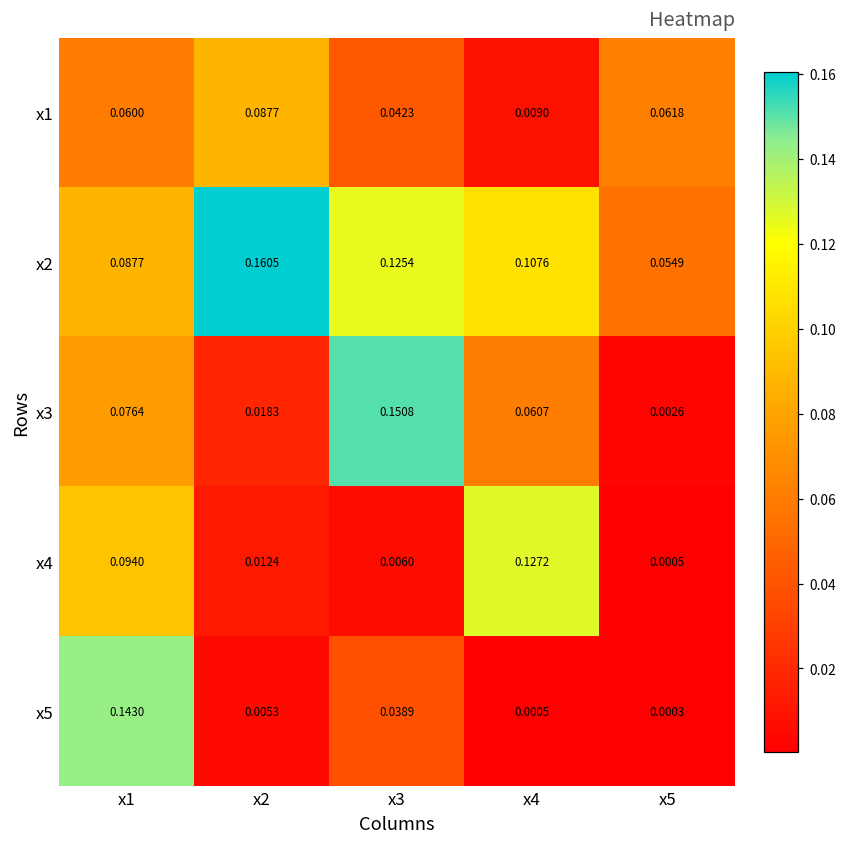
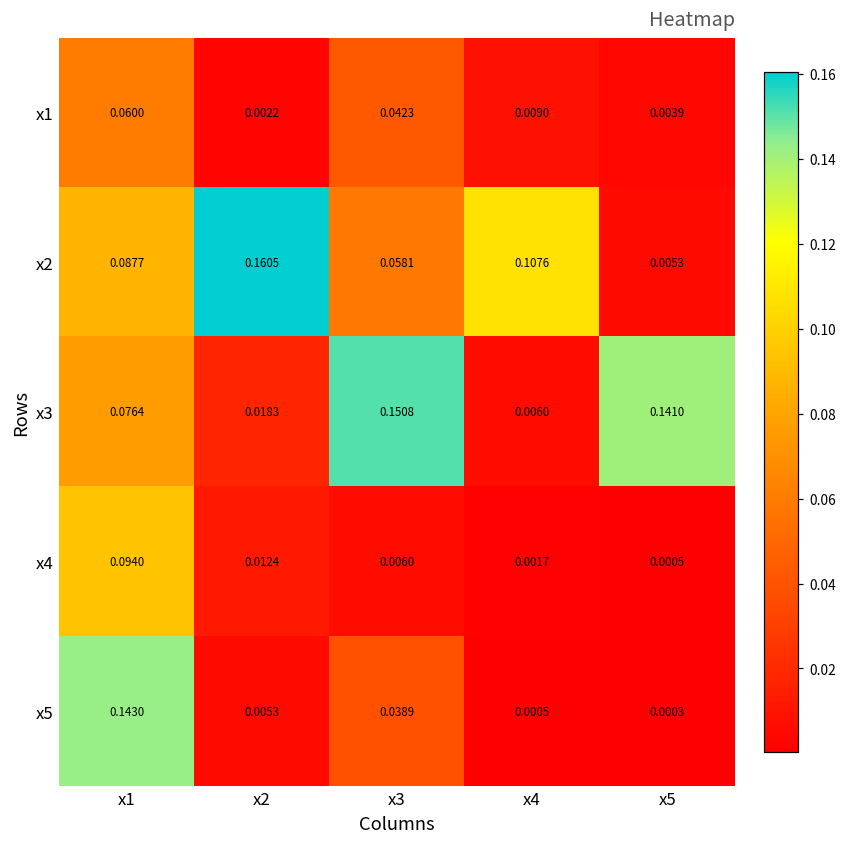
  {
    "x1": {
      "x1": 0.0600,
-     "x2": 0.0877,
+     "x2": 0.0022,
      "x3": 0.0423,
      "x4": 0.0090,
-     "x5": 0.0618
+     "x5": 0.0039
    },
    "x2": {
      "x1": 0.0877,
      "x2": 0.1605,
-     "x3": 0.1254,
+     "x3": 0.0581,
      "x4": 0.1076,
-     "x5": 0.0549
+     "x5": 0.0053
    },
    "x3": {
      "x1": 0.0764,
      "x2": 0.0183,
      "x3": 0.1508,
-     "x4": 0.0607,
-     "x5": 0.0026
+     "x4": 0.0060,
+     "x5": 0.1410
    },
    "x4": {
      "x1": 0.0940,
      "x2": 0.0124,
      "x3": 0.0060,
-     "x4": 0.1272,
+     "x4": 0.0017,
      "x5": 0.0005
    },
    "x5": {
      "x1": 0.1430,
      "x2": 0.0053,
      "x3": 0.0389,
      "x4": 0.0005,
      "x5": 0.0003
    }
  }
